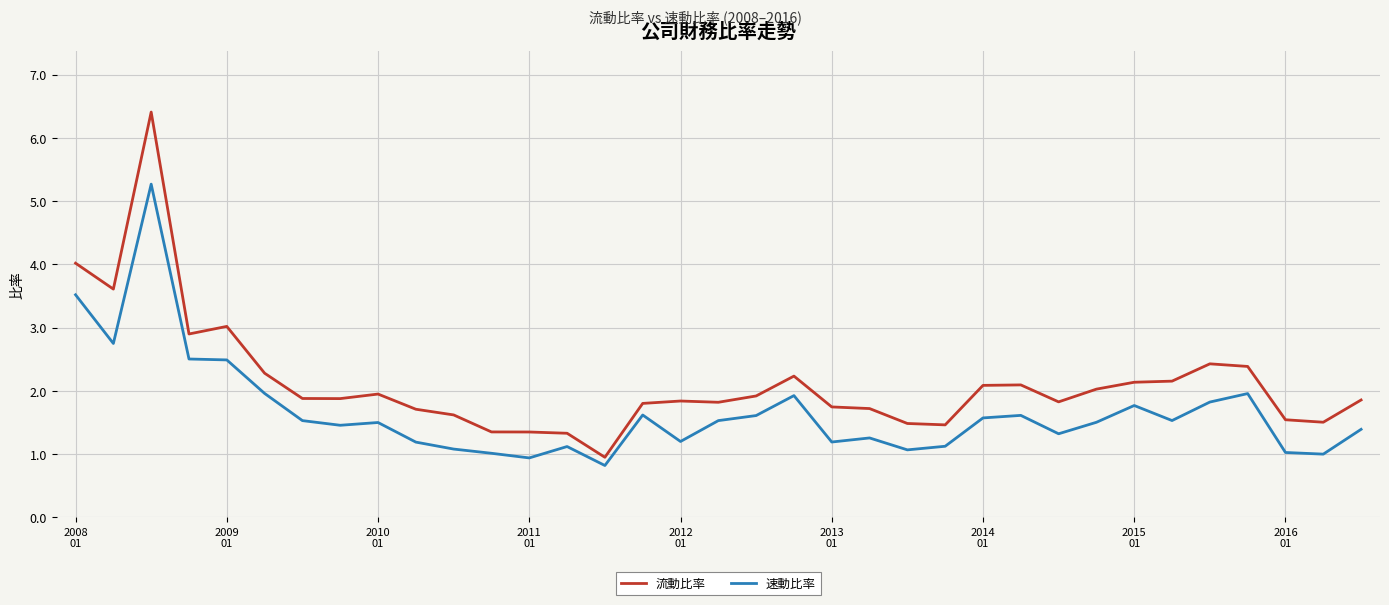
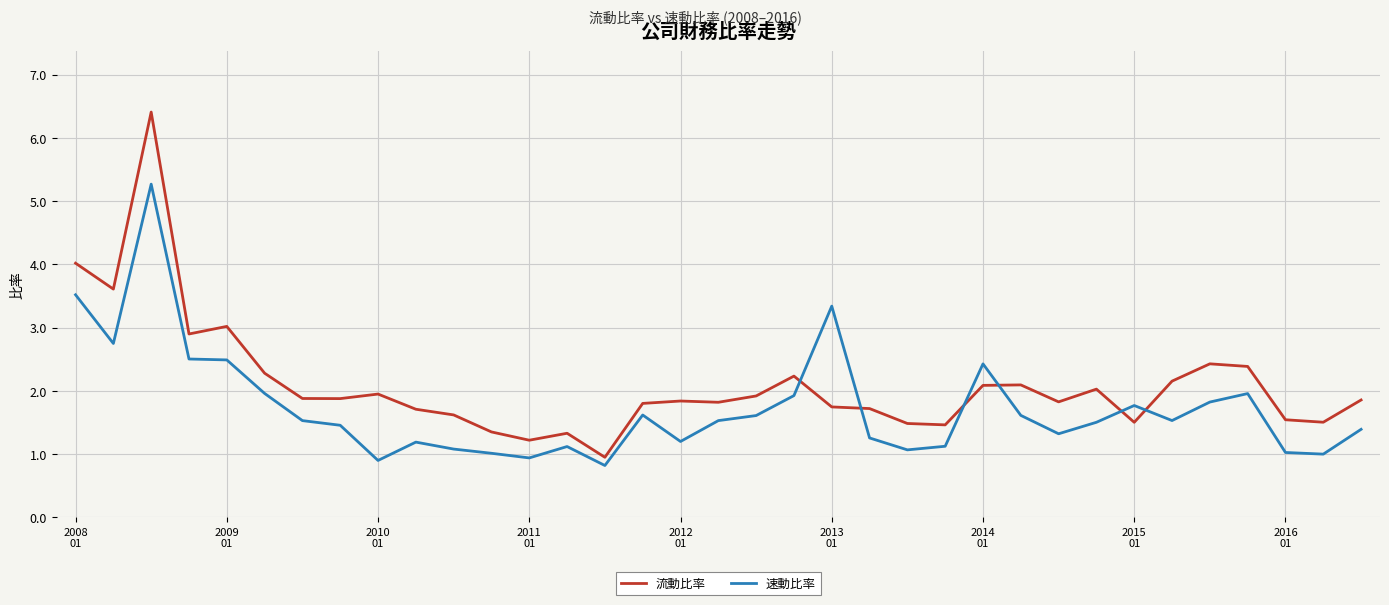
  {
    "流動比率": {
      "2008 01": 4.0,
      "2009 01": 3.0,
      "2010 01": 2.0,
-     "2011 01": 1.4,
+     "2011 01": 1.2,
      "2012 01": 1.8,
      "2013 01": 1.7,
      "2014 01": 2.1,
-     "2015 01": 2.1,
+     "2015 01": 1.5,
      "2016 01": 1.5
    },
    "速動比率": {
      "2008 01": 3.5,
      "2009 01": 2.5,
-     "2010 01": 1.5,
+     "2010 01": 0.9,
      "2011 01": 0.9,
      "2012 01": 1.2,
-     "2013 01": 1.2,
-     "2014 01": 1.6,
+     "2013 01": 3.3,
+     "2014 01": 2.4,
      "2015 01": 1.8,
      "2016 01": 1.0
    }
  }
